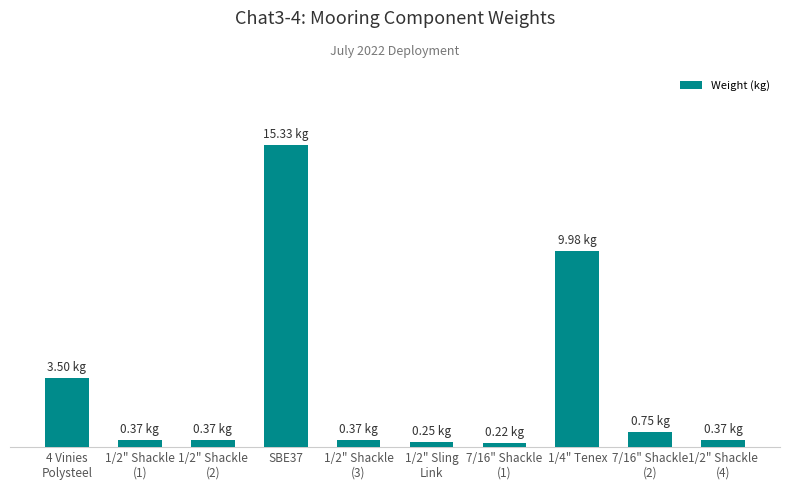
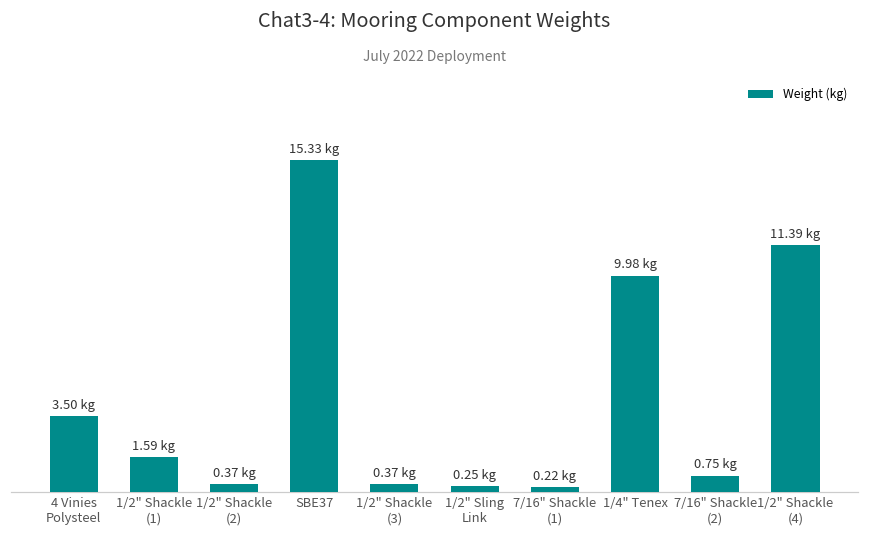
  {
    "4 Vinies Polysteel": 3.50,
-   "1/2\" Shackle (1)": 0.37,
+   "1/2\" Shackle (1)": 1.59,
    "1/2\" Shackle (2)": 0.37,
    "SBE37": 15.33,
    "1/2\" Shackle (3)": 0.37,
    "1/2\" Sling Link": 0.25,
    "7/16\" Shackle (1)": 0.22,
    "1/4\" Tenex": 9.98,
    "7/16\" Shackle (2)": 0.75,
-   "1/2\" Shackle (4)": 0.37
+   "1/2\" Shackle (4)": 11.39
  }
